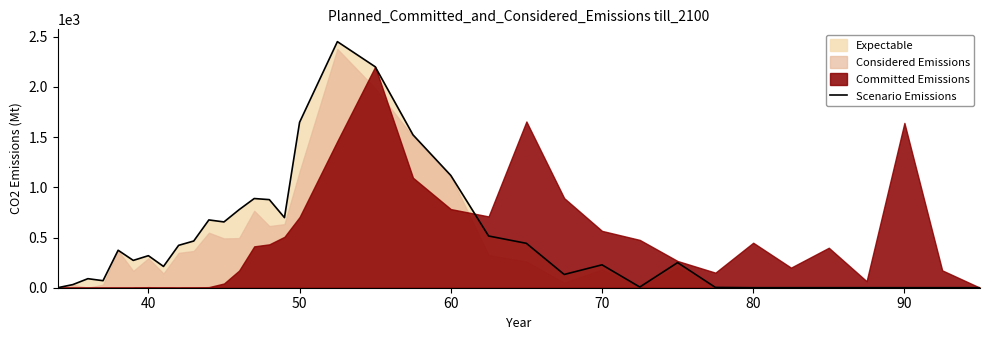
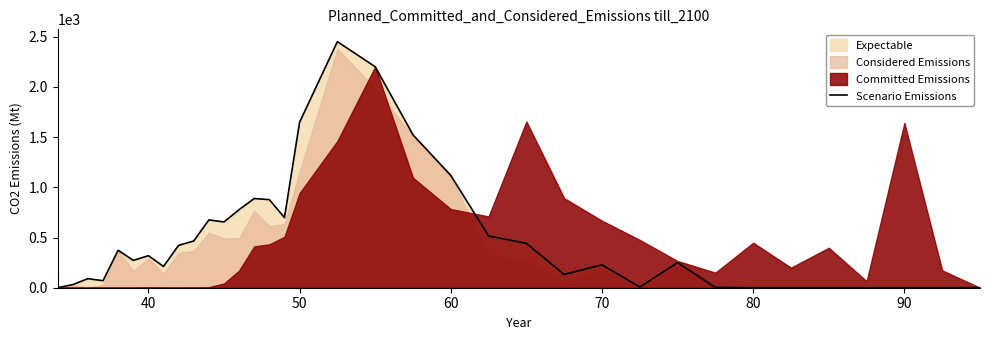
  {
    "Committed Emissions": {
-     "50": 700,
+     "50": 940,
      "60": 780,
-     "70": 570,
+     "70": 670,
      "80": 450,
      "90": 1640
    }
  }
